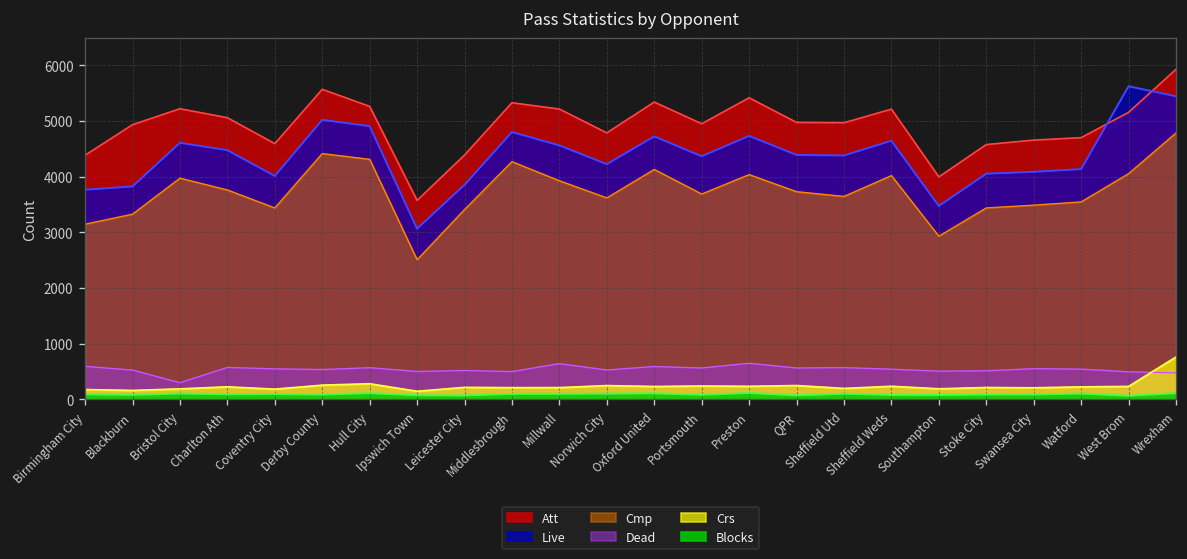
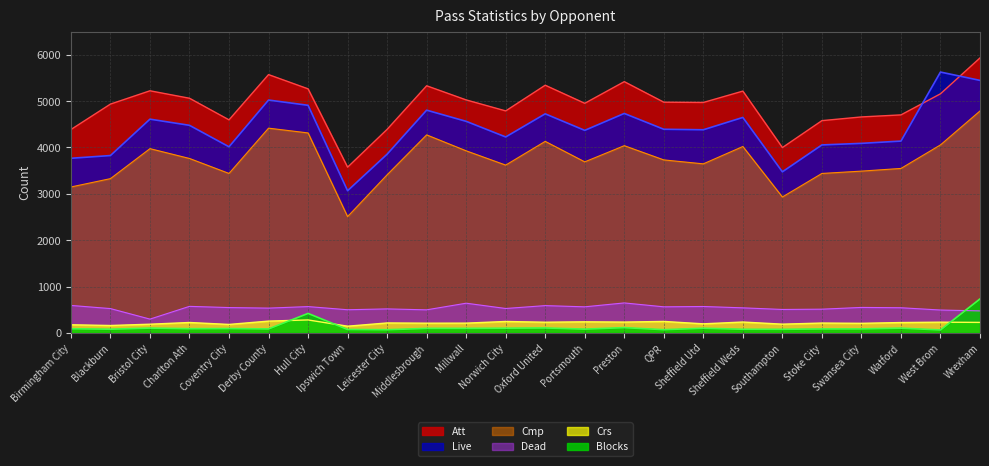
  {
    "Att": {
      "Birmingham City": 4400,
      "Blackburn": 4900,
      "Bristol City": 5200,
      "Charlton Ath": 5100,
      "Coventry City": 4600,
      "Derby County": 5600,
      "Hull City": 5300,
      "Ipswich Town": 3600,
      "Leicester City": 4400,
      "Middlesbrough": 5300,
-     "Millwall": 5200,
+     "Millwall": 5000,
      "Norwich City": 4800,
      "Oxford United": 5300,
      "Portsmouth": 5000,
      "Preston": 5400,
      "QPR": 5000,
      "Sheffield Utd": 5000,
      "Sheffield Weds": 5200,
      "Southampton": 4000,
      "Stoke City": 4600,
      "Swansea City": 4700,
      "Watford": 4700,
      "West Brom": 5200,
      "Wrexham": 5900
    },
    "Live": {
      "Birmingham City": 3800,
      "Blackburn": 3800,
      "Bristol City": 4600,
      "Charlton Ath": 4500,
      "Coventry City": 4000,
      "Derby County": 5000,
      "Hull City": 4900,
      "Ipswich Town": 3100,
      "Leicester City": 3900,
      "Middlesbrough": 4800,
      "Millwall": 4600,
      "Norwich City": 4200,
      "Oxford United": 4700,
      "Portsmouth": 4400,
      "Preston": 4700,
      "QPR": 4400,
      "Sheffield Utd": 4400,
      "Sheffield Weds": 4600,
      "Southampton": 3500,
      "Stoke City": 4100,
      "Swansea City": 4100,
      "Watford": 4100,
      "West Brom": 5600,
      "Wrexham": 5400
    },
    "Cmp": {
      "Birmingham City": 3100,
      "Blackburn": 3300,
      "Bristol City": 4000,
      "Charlton Ath": 3800,
      "Coventry City": 3400,
      "Derby County": 4400,
      "Hull City": 4300,
      "Ipswich Town": 2500,
      "Leicester City": 3400,
      "Middlesbrough": 4300,
      "Millwall": 3900,
      "Norwich City": 3600,
      "Oxford United": 4100,
      "Portsmouth": 3700,
      "Preston": 4000,
      "QPR": 3700,
      "Sheffield Utd": 3600,
      "Sheffield Weds": 4000,
      "Southampton": 2900,
      "Stoke City": 3400,
      "Swansea City": 3500,
      "Watford": 3500,
      "West Brom": 4100,
      "Wrexham": 4800
    },
    "Dead": {
      "Birmingham City": 600,
      "Blackburn": 500,
      "Bristol City": 300,
      "Charlton Ath": 600,
      "Coventry City": 500,
      "Derby County": 500,
      "Hull City": 600,
      "Ipswich Town": 500,
      "Leicester City": 500,
      "Middlesbrough": 500,
      "Millwall": 600,
      "Norwich City": 500,
      "Oxford United": 600,
      "Portsmouth": 600,
      "Preston": 600,
      "QPR": 600,
      "Sheffield Utd": 600,
      "Sheffield Weds": 500,
      "Southampton": 500,
      "Stoke City": 500,
      "Swansea City": 500,
      "Watford": 500,
      "West Brom": 500,
      "Wrexham": 500
    },
    "Crs": {
      "Birmingham City": 200,
      "Blackburn": 200,
      "Bristol City": 200,
      "Charlton Ath": 200,
      "Coventry City": 200,
      "Derby County": 300,
      "Hull City": 300,
      "Ipswich Town": 100,
      "Leicester City": 200,
      "Middlesbrough": 200,
      "Millwall": 200,
      "Norwich City": 200,
      "Oxford United": 200,
      "Portsmouth": 200,
      "Preston": 200,
      "QPR": 200,
      "Sheffield Utd": 200,
      "Sheffield Weds": 200,
      "Southampton": 200,
      "Stoke City": 200,
      "Swansea City": 200,
      "Watford": 200,
      "West Brom": 200,
-     "Wrexham": 800
+     "Wrexham": 200
    },
    "Blocks": {
      "Birmingham City": 100,
      "Blackburn": 100,
      "Bristol City": 100,
      "Charlton Ath": 100,
      "Coventry City": 100,
      "Derby County": 100,
-     "Hull City": 100,
+     "Hull City": 400,
      "Ipswich Town": 100,
      "Leicester City": 100,
      "Middlesbrough": 100,
      "Millwall": 100,
      "Norwich City": 100,
      "Oxford United": 100,
      "Portsmouth": 100,
      "Preston": 100,
      "QPR": 100,
      "Sheffield Utd": 100,
      "Sheffield Weds": 100,
      "Southampton": 100,
      "Stoke City": 100,
      "Swansea City": 100,
      "Watford": 100,
      "West Brom": 100,
-     "Wrexham": 100
+     "Wrexham": 700
    }
  }
